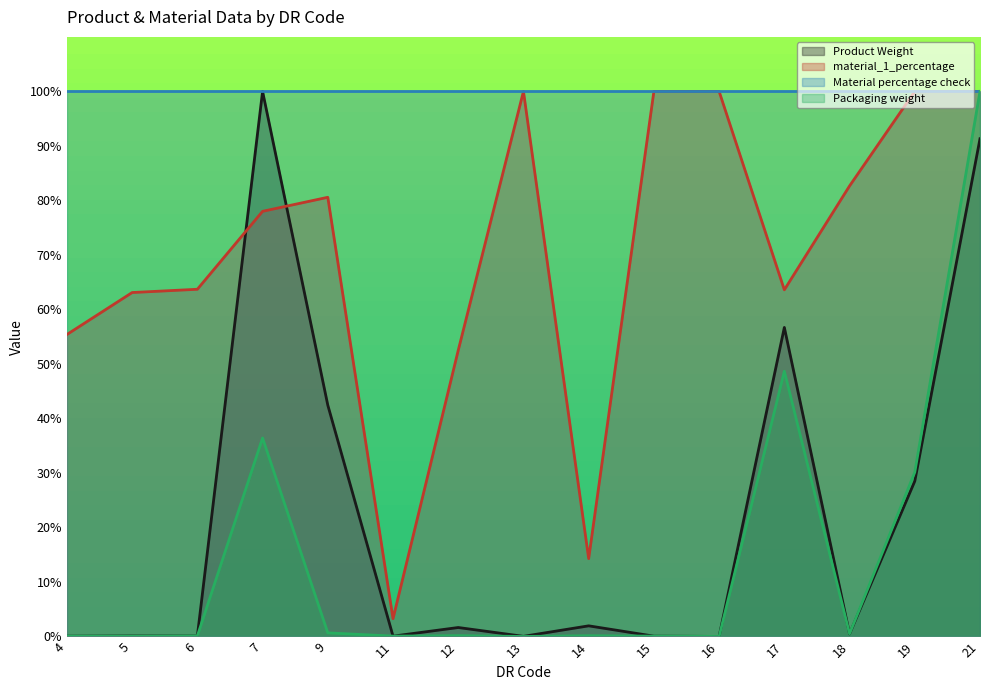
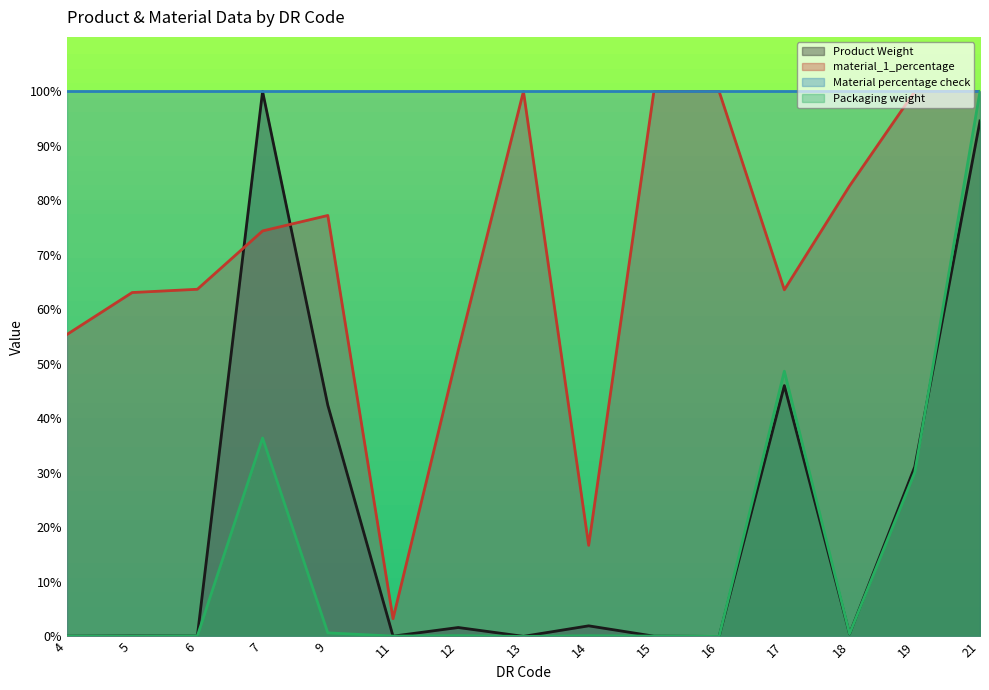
  {
    "Product Weight": {
      "9": "42%",
      "12": "2%",
      "14": "2%",
-     "17": "57%",
-     "19": "28%",
-     "21": "91%"
+     "17": "46%",
+     "19": "31%",
+     "21": "95%"
    },
    "material_1_percentage": {
      "4": "55%",
      "5": "63%",
      "6": "64%",
-     "7": "78%",
-     "9": "81%",
+     "7": "74%",
+     "9": "77%",
      "11": "3%",
      "12": "53%",
-     "14": "14%",
+     "14": "17%",
      "17": "64%",
      "18": "83%"
    }
  }
